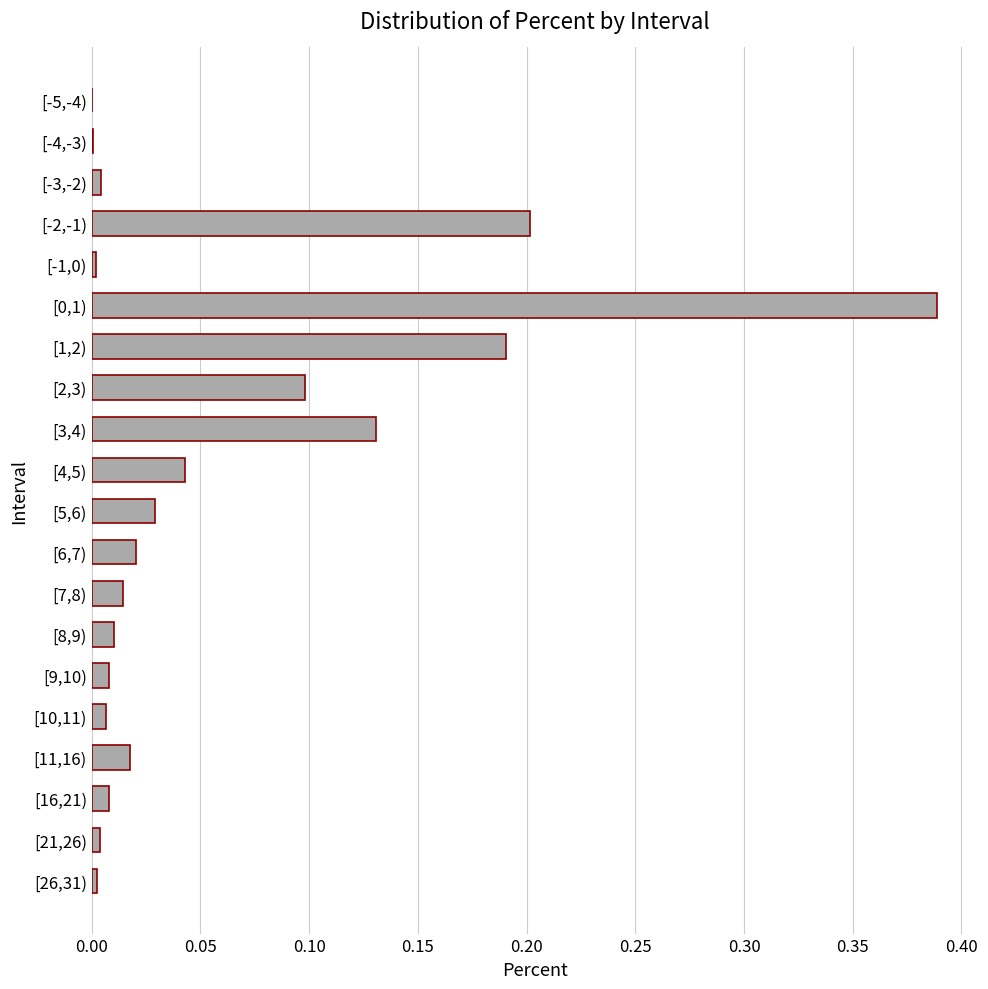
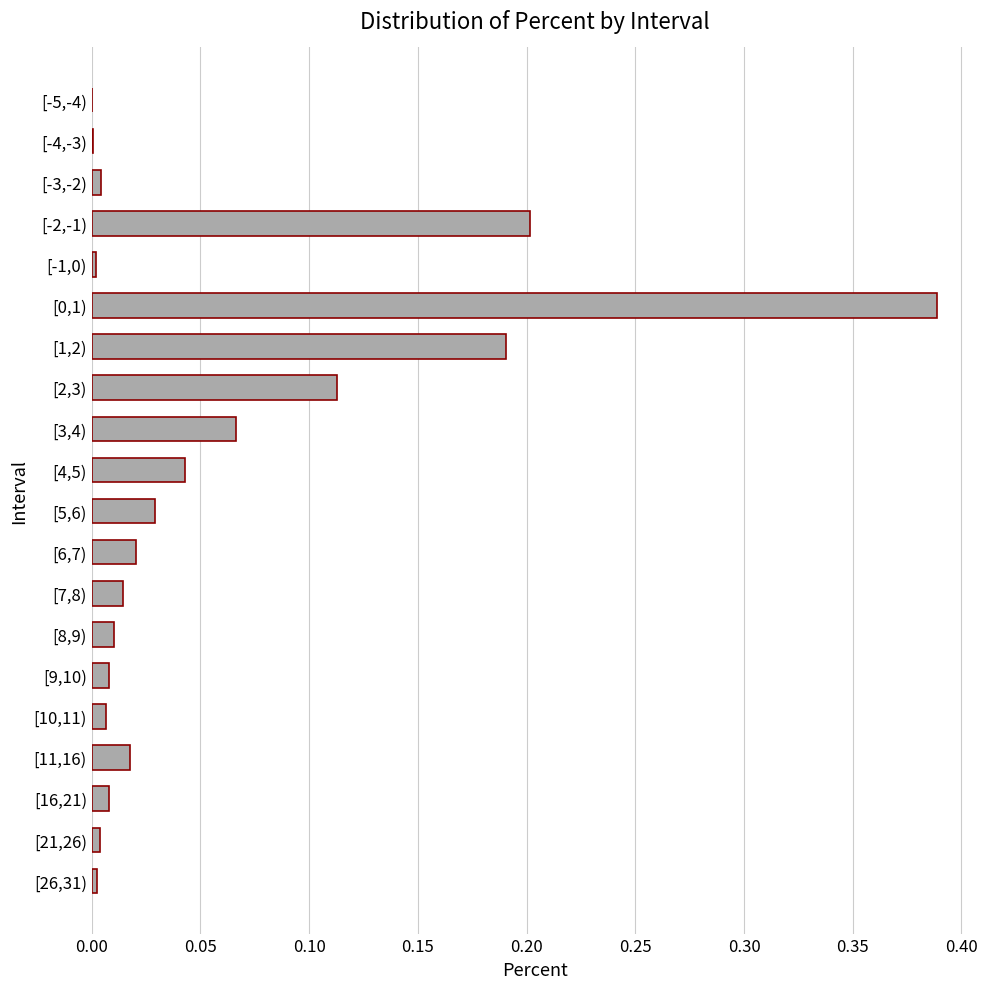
  {
    "[-3,-2)": 0.004,
    "[-2,-1)": 0.201,
    "[-1,0)": 0.002,
    "[0,1)": 0.389,
    "[1,2)": 0.190,
-   "[2,3)": 0.098,
-   "[3,4)": 0.131,
+   "[2,3)": 0.113,
+   "[3,4)": 0.066,
    "[4,5)": 0.043,
    "[5,6)": 0.029,
    "[6,7)": 0.020,
    "[7,8)": 0.014,
    "[8,9)": 0.010,
    "[9,10)": 0.008,
    "[10,11)": 0.006,
    "[11,16)": 0.018,
    "[16,21)": 0.008,
    "[21,26)": 0.004,
    "[26,31)": 0.002
  }
